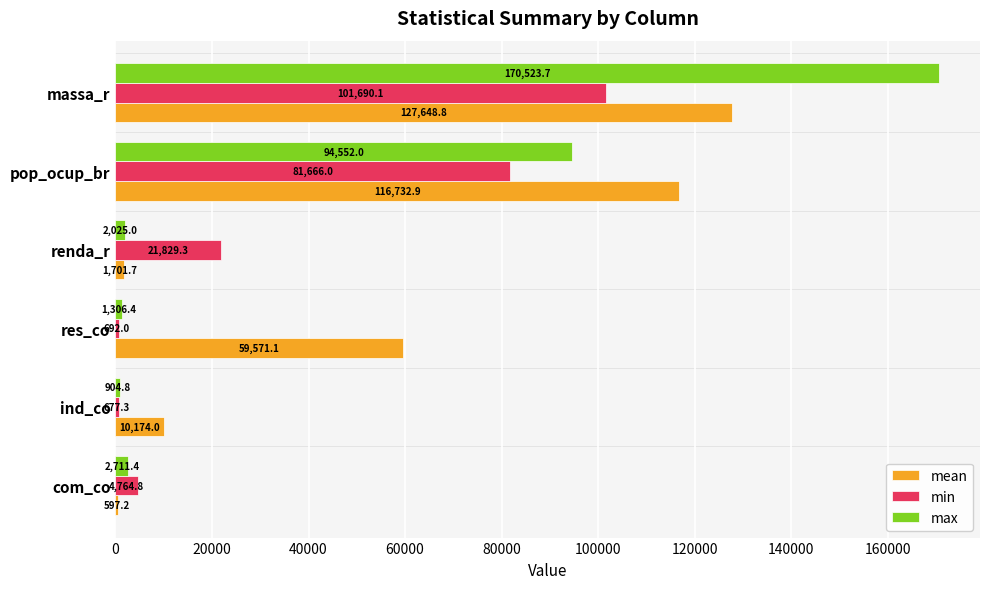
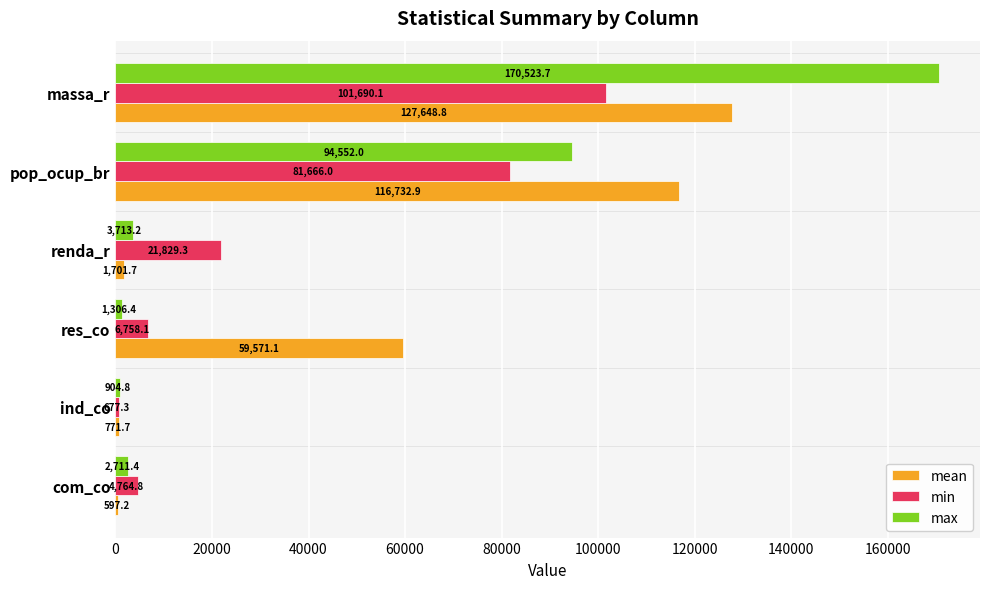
  {
    "mean": {
      "massa_r": "127,648.8",
      "pop_ocup_br": "116,732.9",
      "renda_r": "1,701.7",
      "res_co": "59,571.1",
-     "ind_co": "10,174.0",
+     "ind_co": "771.7",
      "com_co": "597.2"
    },
    "min": {
      "massa_r": "101,690.1",
      "pop_ocup_br": "81,666.0",
      "renda_r": "21,829.3",
-     "res_co": "692.0",
+     "res_co": "6,758.1",
      "ind_co": "677.3",
      "com_co": "4,764.8"
    },
    "max": {
      "massa_r": "170,523.7",
      "pop_ocup_br": "94,552.0",
-     "renda_r": "2,025.0",
+     "renda_r": "3,713.2",
      "res_co": "1,306.4",
      "ind_co": "904.8",
      "com_co": "2,711.4"
    }
  }
